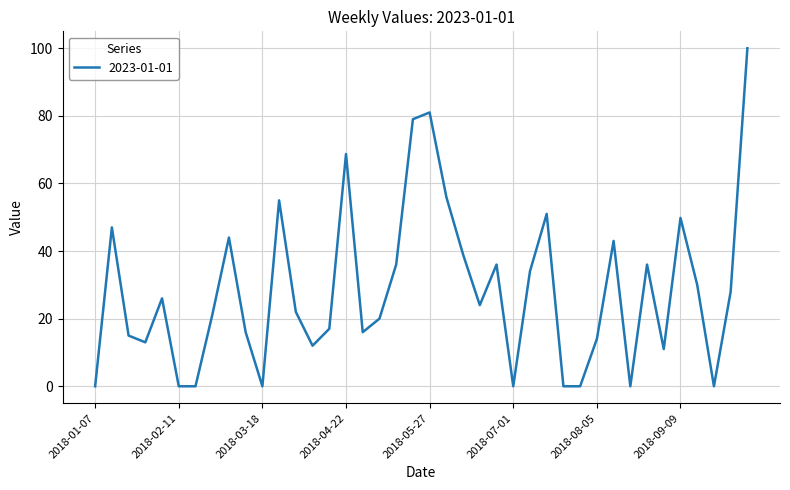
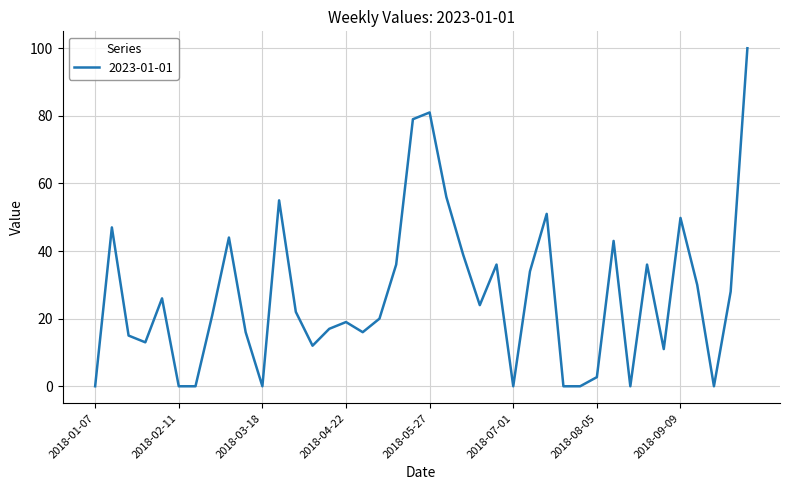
  {
    "2018-01-07": 0,
    "2018-02-11": 0,
    "2018-03-18": 0,
-   "2018-04-22": 69,
+   "2018-04-22": 19,
    "2018-05-27": 81,
    "2018-07-01": 0,
-   "2018-08-05": 14,
+   "2018-08-05": 3,
    "2018-09-09": 50
  }
